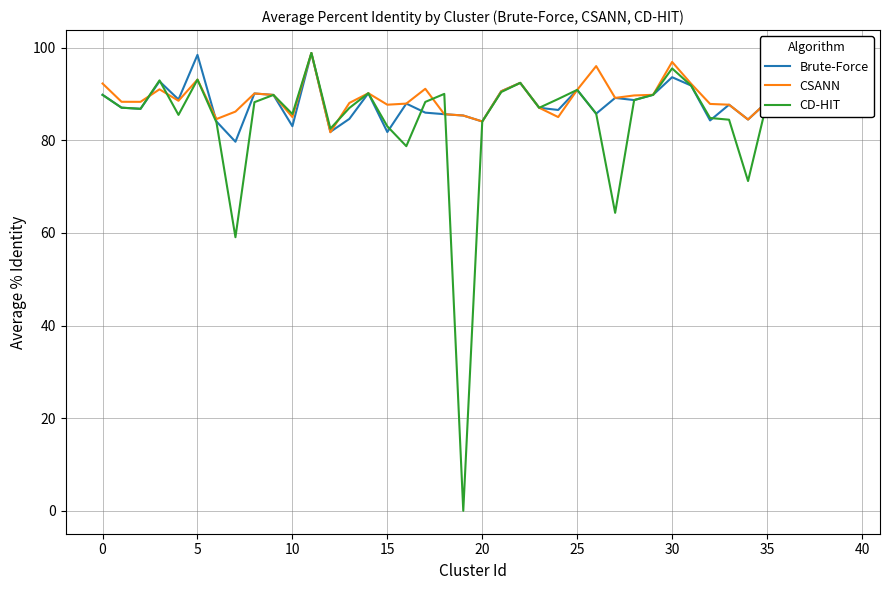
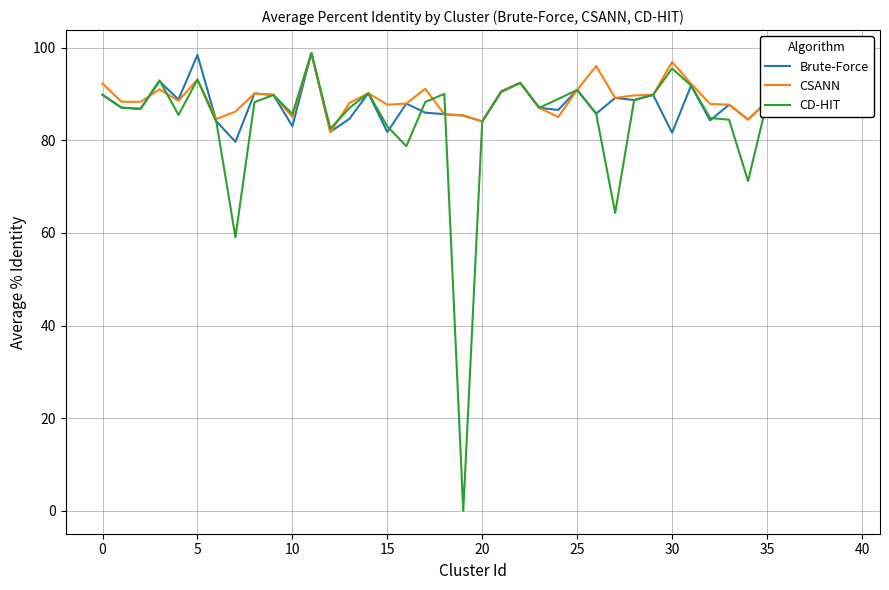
  {
    "Brute-Force": {
      "5": 98,
      "10": 83,
      "15": 82,
-     "30": 94
+     "30": 82
    },
    "CSANN": {
      "0": 92,
      "10": 85,
      "15": 88,
      "30": 97
    },
    "CD-HIT": {
      "10": 86,
      "15": 83,
      "30": 96
    }
  }
